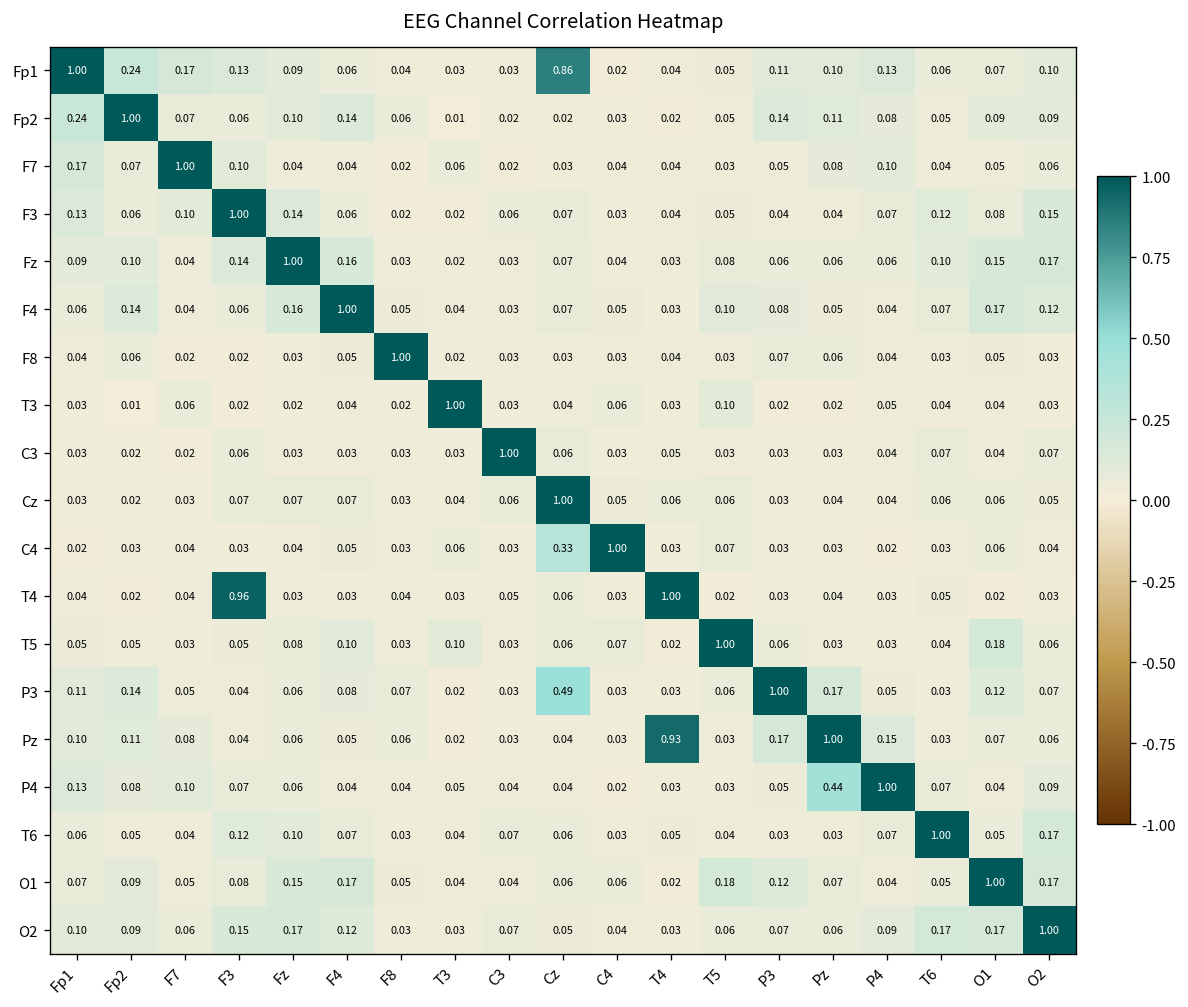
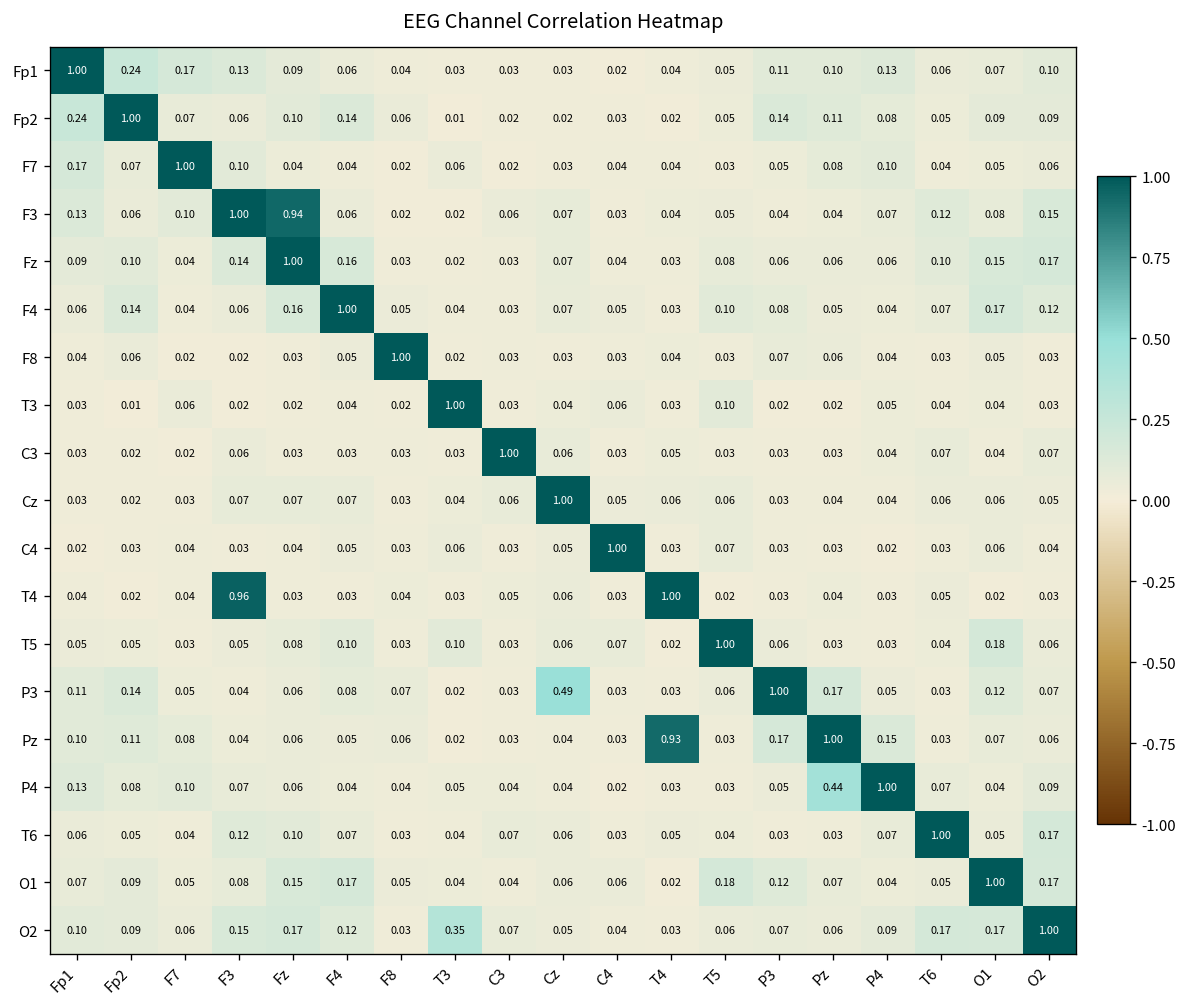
  {
    "Fp1": {
      "Fp1": 1.00,
      "Fp2": 0.24,
      "F7": 0.17,
      "F3": 0.13,
      "Fz": 0.09,
      "F4": 0.06,
      "F8": 0.04,
      "T3": 0.03,
      "C3": 0.03,
-     "Cz": 0.86,
+     "Cz": 0.03,
      "C4": 0.02,
      "T4": 0.04,
      "T5": 0.05,
      "P3": 0.11,
      "Pz": 0.10,
      "P4": 0.13,
      "T6": 0.06,
      "O1": 0.07,
      "O2": 0.10
    },
    "F3": {
      "Fp1": 0.13,
      "Fp2": 0.06,
      "F7": 0.10,
      "F3": 1.00,
-     "Fz": 0.14,
+     "Fz": 0.94,
      "F4": 0.06,
      "F8": 0.02,
      "T3": 0.02,
      "C3": 0.06,
      "Cz": 0.07,
      "C4": 0.03,
      "T4": 0.04,
      "T5": 0.05,
      "P3": 0.04,
      "Pz": 0.04,
      "P4": 0.07,
      "T6": 0.12,
      "O1": 0.08,
      "O2": 0.15
    },
    "C4": {
      "Fp1": 0.02,
      "Fp2": 0.03,
      "F7": 0.04,
      "F3": 0.03,
      "Fz": 0.04,
      "F4": 0.05,
      "F8": 0.03,
      "T3": 0.06,
      "C3": 0.03,
-     "Cz": 0.33,
+     "Cz": 0.05,
      "C4": 1.00,
      "T4": 0.03,
      "T5": 0.07,
      "P3": 0.03,
      "Pz": 0.03,
      "P4": 0.02,
      "T6": 0.03,
      "O1": 0.06,
      "O2": 0.04
    },
    "O2": {
      "Fp1": 0.10,
      "Fp2": 0.09,
      "F7": 0.06,
      "F3": 0.15,
      "Fz": 0.17,
      "F4": 0.12,
      "F8": 0.03,
-     "T3": 0.03,
+     "T3": 0.35,
      "C3": 0.07,
      "Cz": 0.05,
      "C4": 0.04,
      "T4": 0.03,
      "T5": 0.06,
      "P3": 0.07,
      "Pz": 0.06,
      "P4": 0.09,
      "T6": 0.17,
      "O1": 0.17,
      "O2": 1.00
    }
  }
